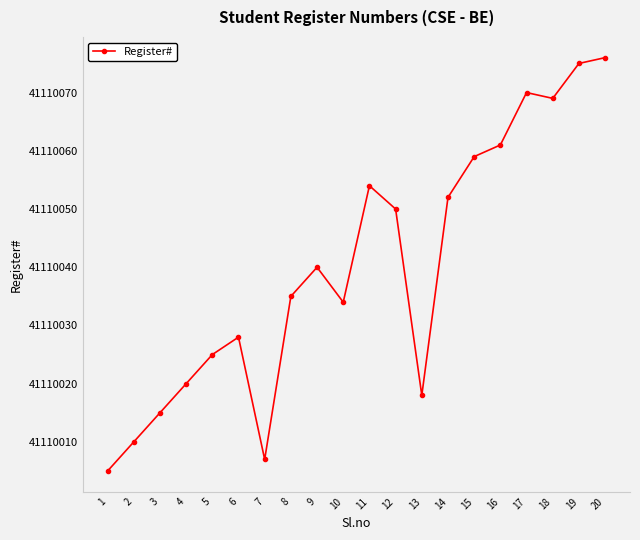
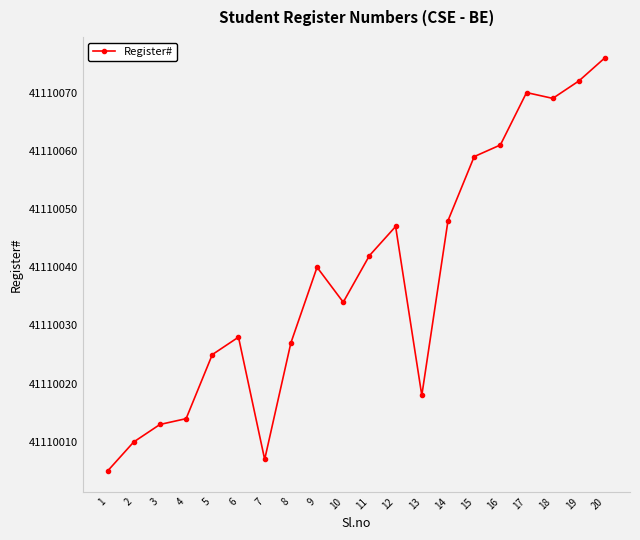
  {
    "1": 41110005,
    "2": 41110010,
-   "3": 41110015,
-   "4": 41110020,
+   "3": 41110013,
+   "4": 41110014,
    "5": 41110025,
    "6": 41110028,
    "7": 41110007,
-   "8": 41110035,
+   "8": 41110027,
    "9": 41110040,
    "10": 41110034,
-   "11": 41110054,
-   "12": 41110050,
+   "11": 41110042,
+   "12": 41110047,
    "13": 41110018,
-   "14": 41110052,
+   "14": 41110048,
    "15": 41110059,
    "16": 41110061,
    "17": 41110070,
    "18": 41110069,
-   "19": 41110075,
+   "19": 41110072,
    "20": 41110076
  }
